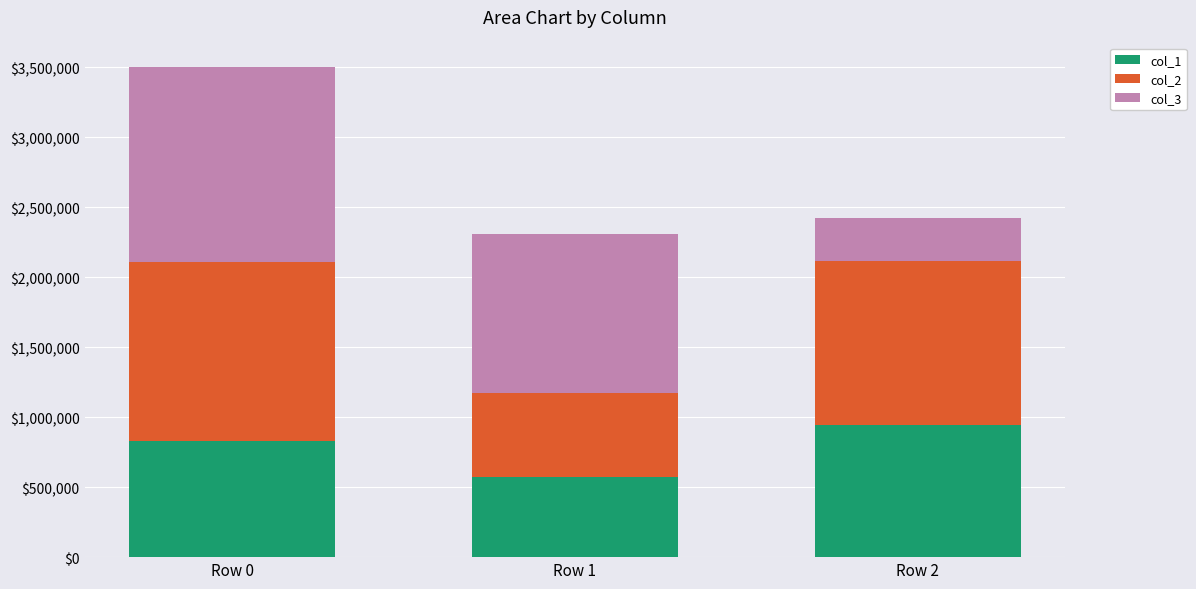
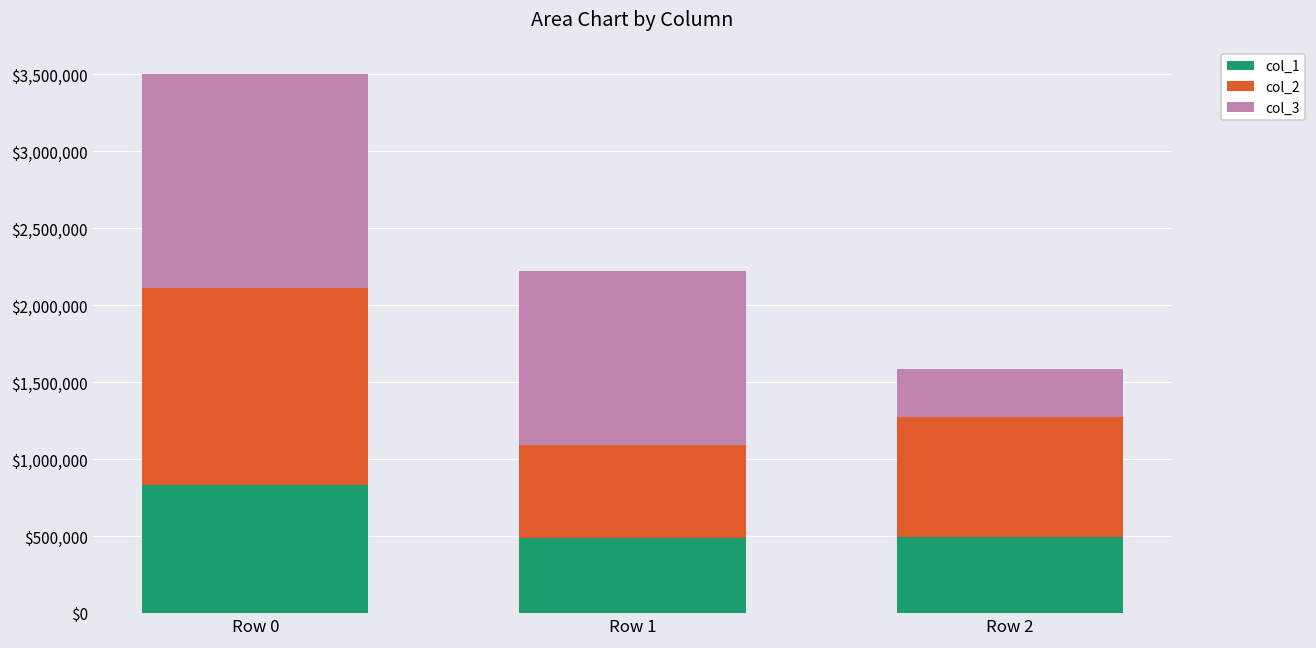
  {
    "col_1": {
      "Row 0": "$830,000",
-     "Row 1": "$570,000",
-     "Row 2": "$950,000"
+     "Row 1": "$490,000",
+     "Row 2": "$490,000"
    },
    "col_2": {
      "Row 0": "$1,280,000",
      "Row 1": "$600,000",
-     "Row 2": "$1,170,000"
+     "Row 2": "$780,000"
    },
    "col_3": {
      "Row 0": "$1,400,000",
      "Row 1": "$1,130,000",
      "Row 2": "$310,000"
    }
  }
